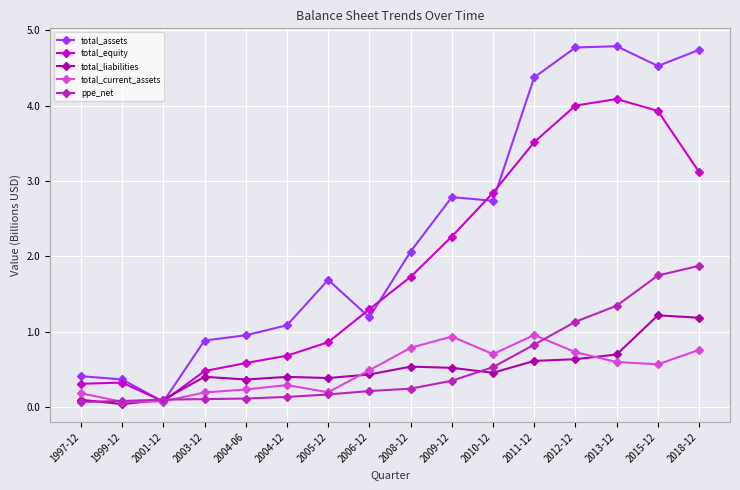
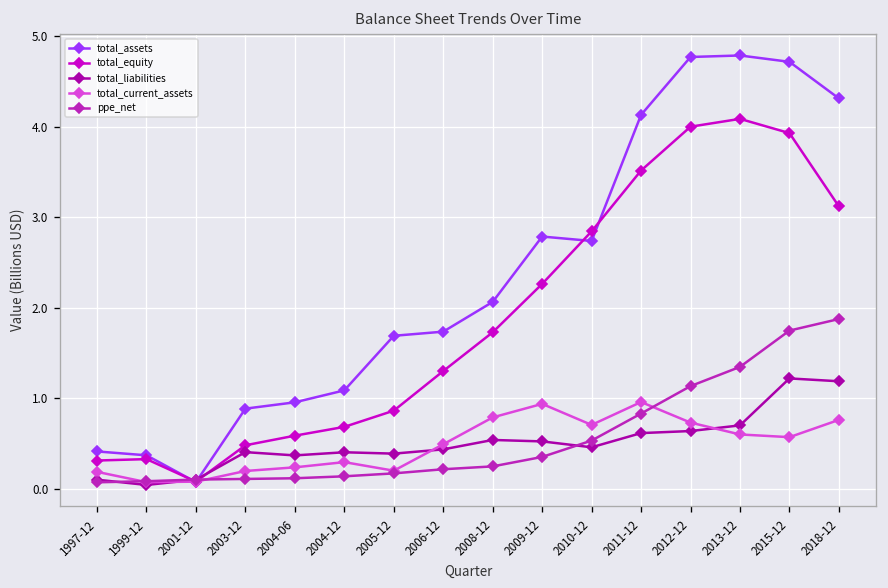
  {
    "total_assets": {
      "1997-12": 0.4,
      "1999-12": 0.4,
      "2003-12": 0.9,
      "2004-06": 1.0,
      "2004-12": 1.1,
      "2005-12": 1.7,
-     "2006-12": 1.2,
+     "2006-12": 1.7,
      "2008-12": 2.1,
      "2009-12": 2.8,
      "2010-12": 2.7,
-     "2011-12": 4.4,
+     "2011-12": 4.1,
      "2012-12": 4.8,
      "2013-12": 4.8,
-     "2015-12": 4.5,
-     "2018-12": 4.7
+     "2015-12": 4.7,
+     "2018-12": 4.3
    }
  }
